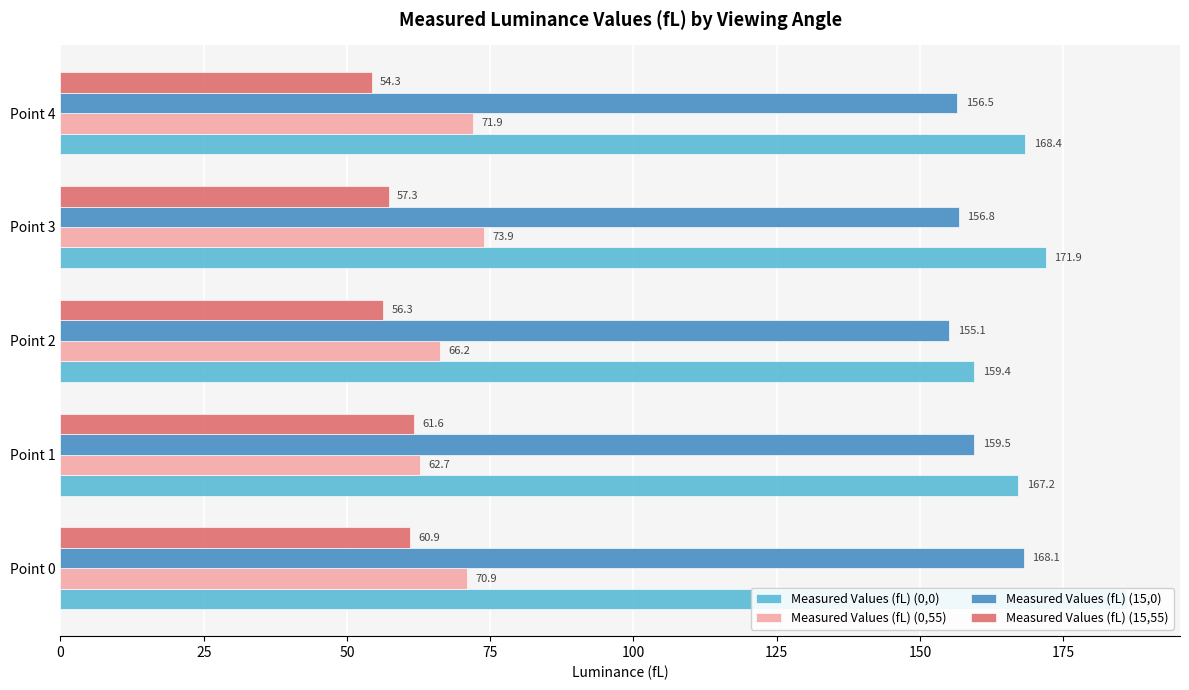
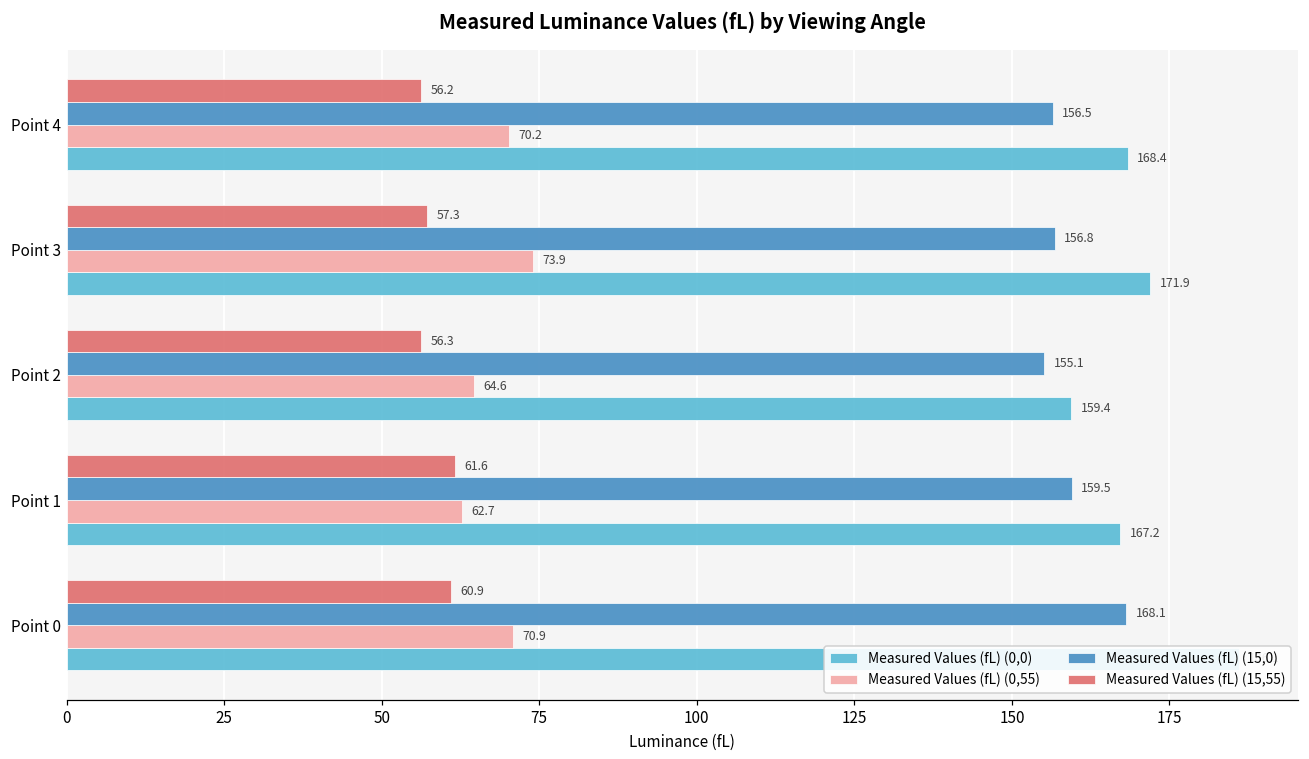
  {
    "Measured Values (fL) (0,55)": {
-     "Point 4": 71.9,
+     "Point 4": 70.2,
      "Point 3": 73.9,
-     "Point 2": 66.2,
+     "Point 2": 64.6,
      "Point 1": 62.7,
      "Point 0": 70.9
    },
    "Measured Values (fL) (15,55)": {
-     "Point 4": 54.3,
+     "Point 4": 56.2,
      "Point 3": 57.3,
      "Point 2": 56.3,
      "Point 1": 61.6,
      "Point 0": 60.9
    }
  }
